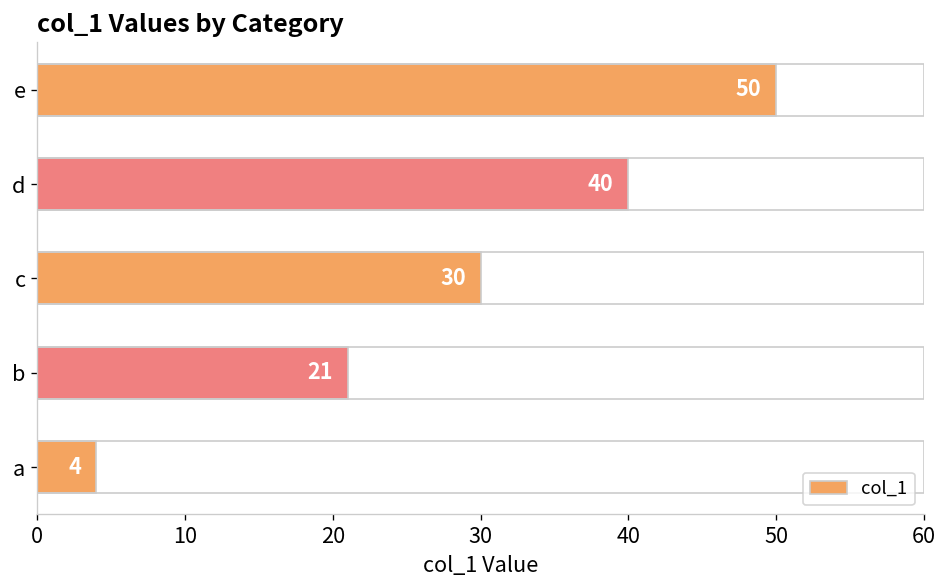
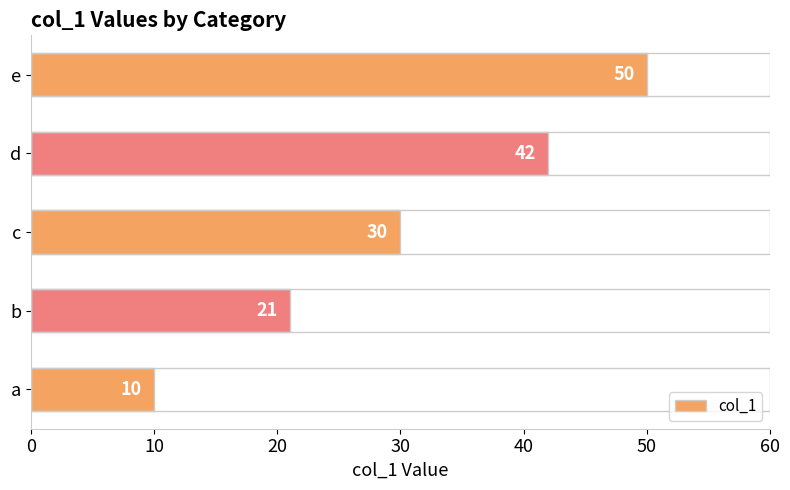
  {
    "e": 50,
-   "d": 40,
+   "d": 42,
    "c": 30,
    "b": 21,
-   "a": 4
+   "a": 10
  }
